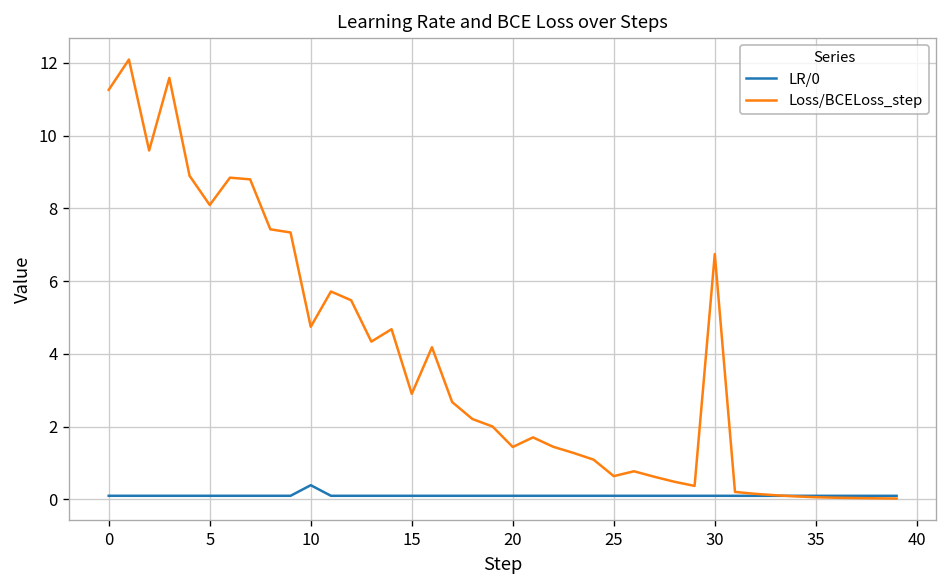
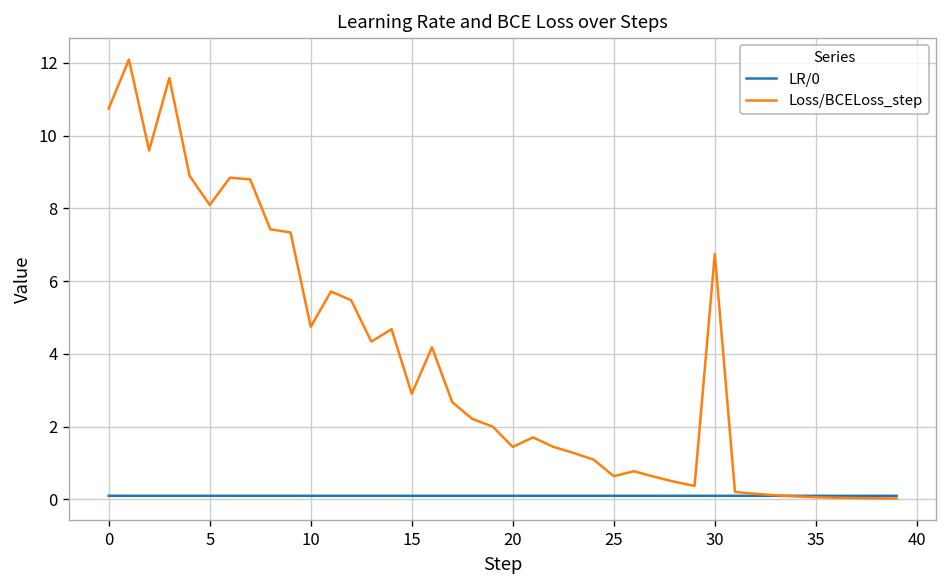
  {
    "LR/0": {
      "0": 0.1,
      "5": 0.1,
-     "10": 0.4,
+     "10": 0.1,
      "15": 0.1,
      "20": 0.1,
      "25": 0.1,
      "30": 0.1
    },
    "Loss/BCELoss_step": {
-     "0": 11.3,
+     "0": 10.7,
      "5": 8.1,
      "10": 4.7,
      "15": 2.9,
      "20": 1.4,
      "25": 0.6,
      "30": 6.7
    }
  }
